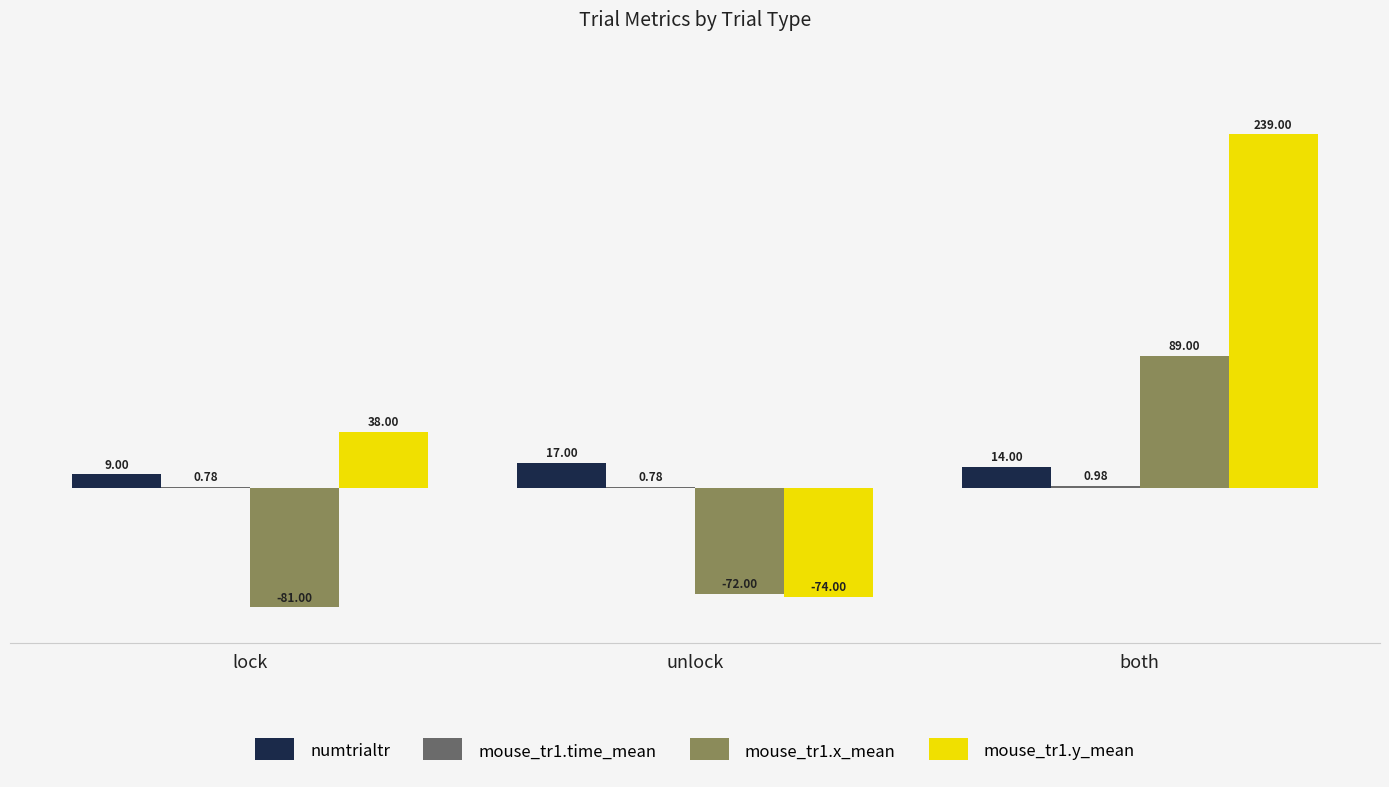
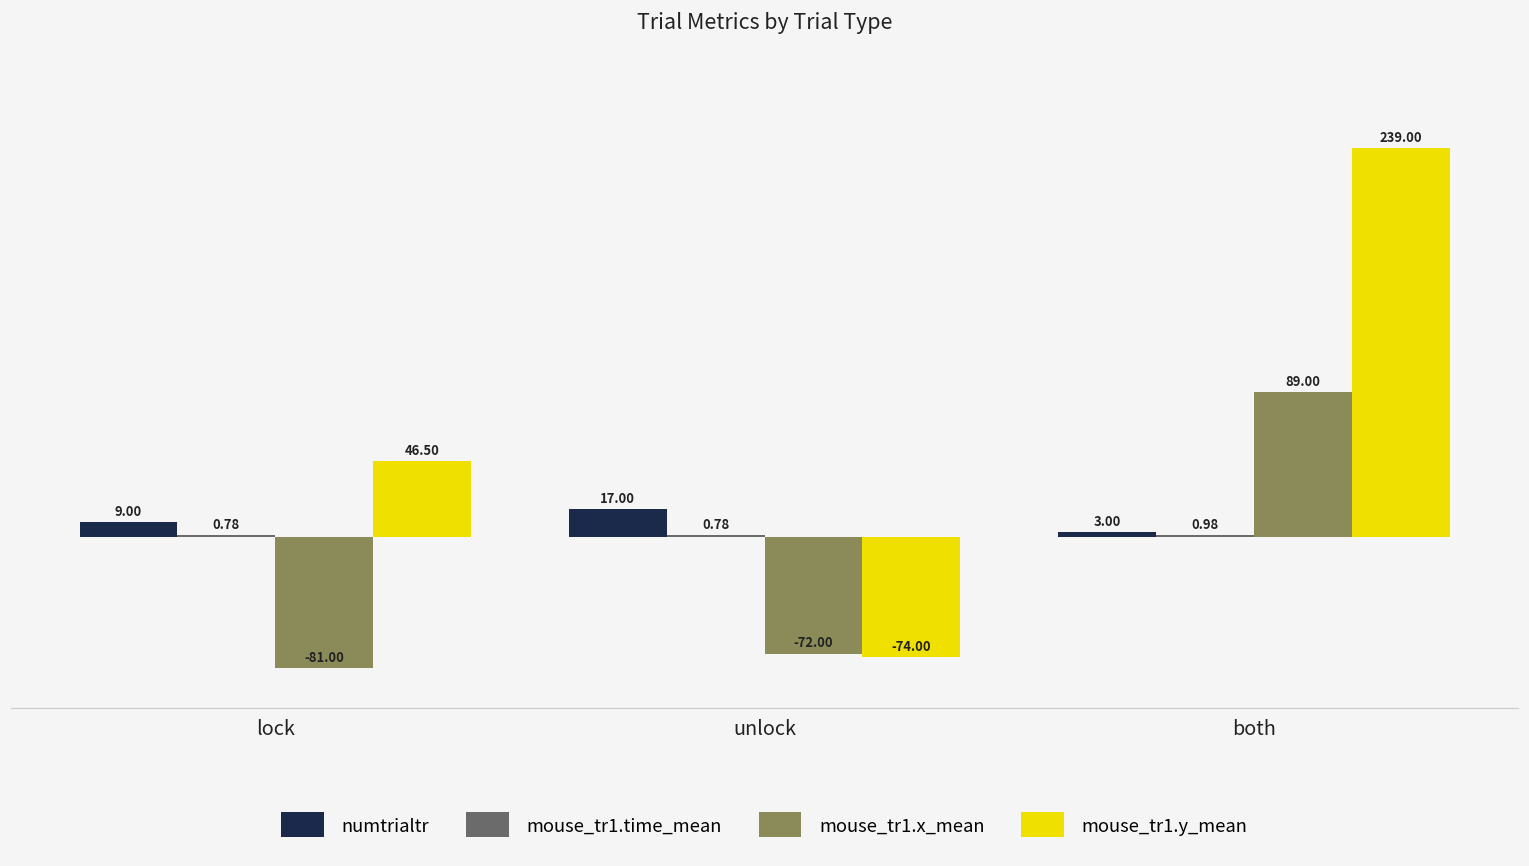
  {
    "numtrialtr": {
      "lock": 9.00,
      "unlock": 17.00,
-     "both": 14.00
+     "both": 3.00
    },
    "mouse_tr1.y_mean": {
-     "lock": 38.00,
+     "lock": 46.50,
      "unlock": -74.00,
      "both": 239.00
    }
  }
